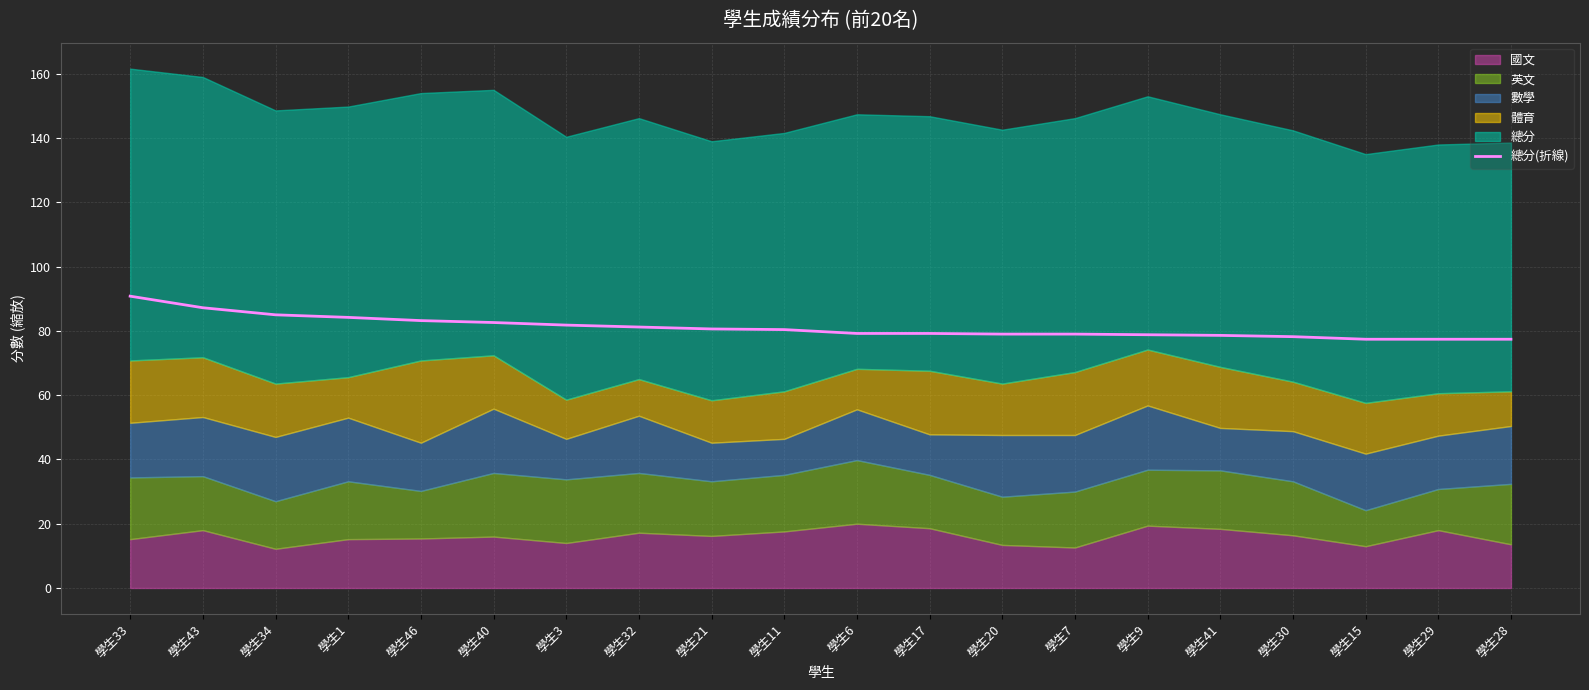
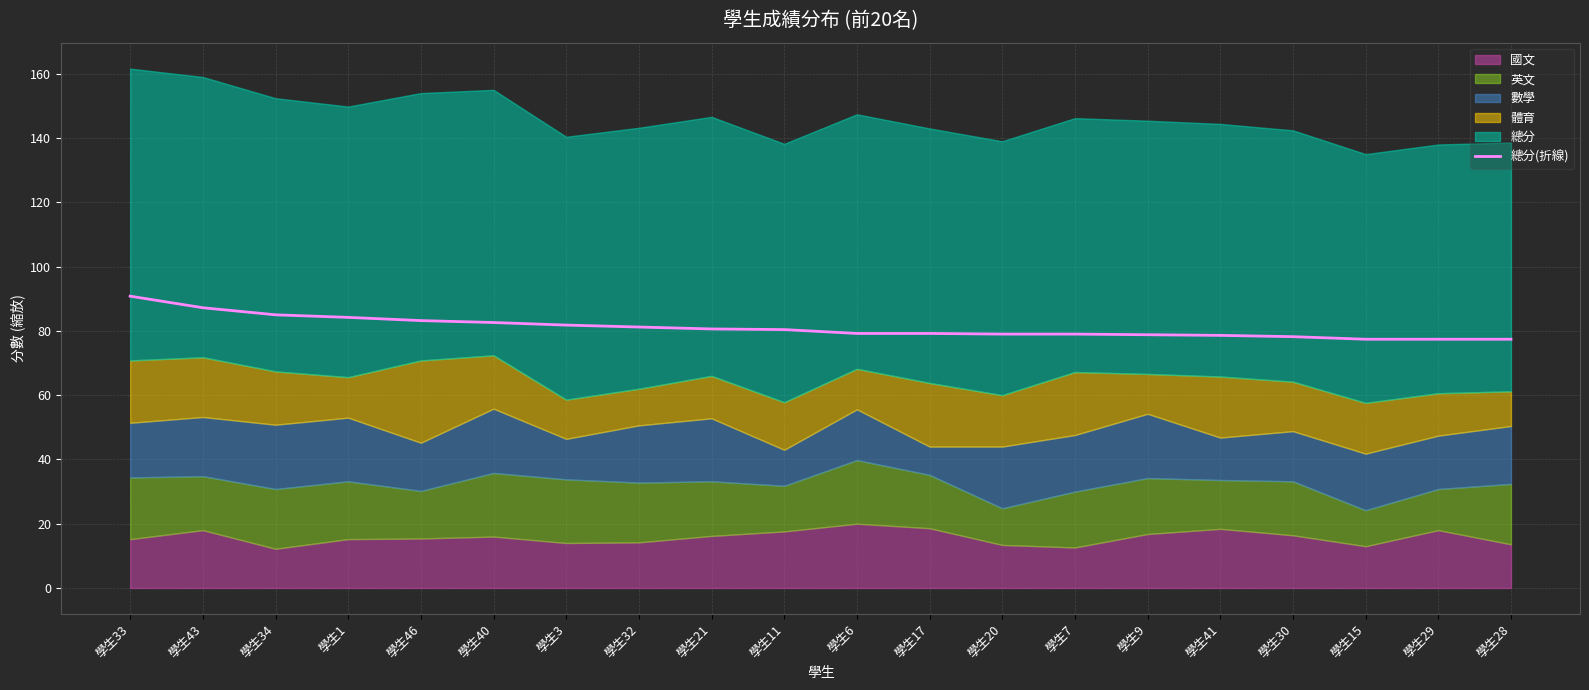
  {
    "總分(折線)": {
      "學生33": 91,
      "學生43": 87,
      "學生34": 85,
      "學生1": 84,
      "學生46": 83,
      "學生40": 83,
      "學生3": 82,
      "學生32": 81,
      "學生21": 81,
      "學生11": 80,
      "學生6": 79,
      "學生17": 79,
      "學生20": 79,
      "學生7": 79,
      "學生9": 79,
      "學生41": 79,
      "學生30": 78,
      "學生15": 77,
      "學生29": 77,
      "學生28": 77
    },
    "國文": {
      "學生33": 15,
      "學生43": 18,
      "學生34": 12,
      "學生1": 15,
      "學生46": 15,
      "學生40": 16,
      "學生3": 14,
-     "學生32": 17,
+     "學生32": 14,
      "學生21": 16,
      "學生11": 18,
      "學生6": 20,
      "學生17": 19,
      "學生20": 13,
      "學生7": 13,
-     "學生9": 19,
+     "學生9": 17,
      "學生41": 18,
      "學生30": 16,
      "學生15": 13,
      "學生29": 18,
      "學生28": 14
    },
    "英文": {
      "學生33": 19,
      "學生43": 17,
-     "學生34": 15,
+     "學生34": 19,
      "學生1": 18,
      "學生46": 15,
      "學生40": 20,
      "學生3": 20,
      "學生32": 19,
      "學生21": 17,
-     "學生11": 18,
+     "學生11": 14,
      "學生6": 20,
      "學生17": 17,
-     "學生20": 15,
+     "學生20": 11,
      "學生7": 17,
      "學生9": 17,
-     "學生41": 18,
+     "學生41": 15,
      "學生30": 17,
      "學生15": 11,
      "學生29": 13,
      "學生28": 19
    },
    "數學": {
      "學生33": 17,
      "學生43": 18,
      "學生34": 20,
      "學生1": 20,
      "學生46": 15,
      "學生40": 20,
      "學生3": 13,
      "學生32": 18,
-     "學生21": 12,
+     "學生21": 20,
      "學生11": 11,
      "學生6": 16,
-     "學生17": 13,
+     "學生17": 9,
      "學生20": 19,
      "學生7": 18,
      "學生9": 20,
      "學生41": 13,
      "學生30": 16,
      "學生15": 18,
      "學生29": 17,
      "學生28": 18
    },
    "體育": {
      "學生33": 19,
      "學生43": 19,
      "學生34": 17,
      "學生1": 13,
      "學生46": 26,
      "學生40": 17,
      "學生3": 12,
      "學生32": 11,
      "學生21": 13,
      "學生11": 15,
      "學生6": 13,
      "學生17": 20,
      "學生20": 16,
      "學生7": 20,
-     "學生9": 17,
+     "學生9": 12,
      "學生41": 19,
      "學生30": 15,
      "學生15": 16,
      "學生29": 13,
      "學生28": 11
    },
    "總分": {
      "學生33": 91,
      "學生43": 87,
      "學生34": 85,
      "學生1": 84,
      "學生46": 83,
      "學生40": 83,
      "學生3": 82,
      "學生32": 81,
      "學生21": 81,
      "學生11": 80,
      "學生6": 79,
      "學生17": 79,
      "學生20": 79,
      "學生7": 79,
      "學生9": 79,
      "學生41": 79,
      "學生30": 78,
      "學生15": 77,
      "學生29": 77
    }
  }
